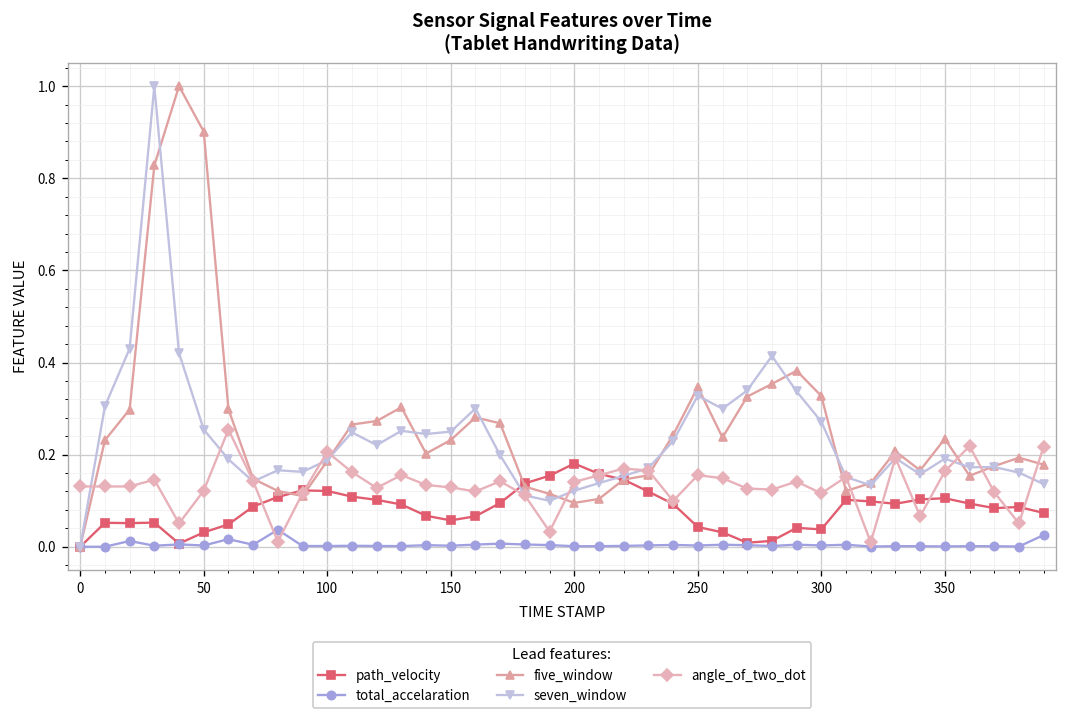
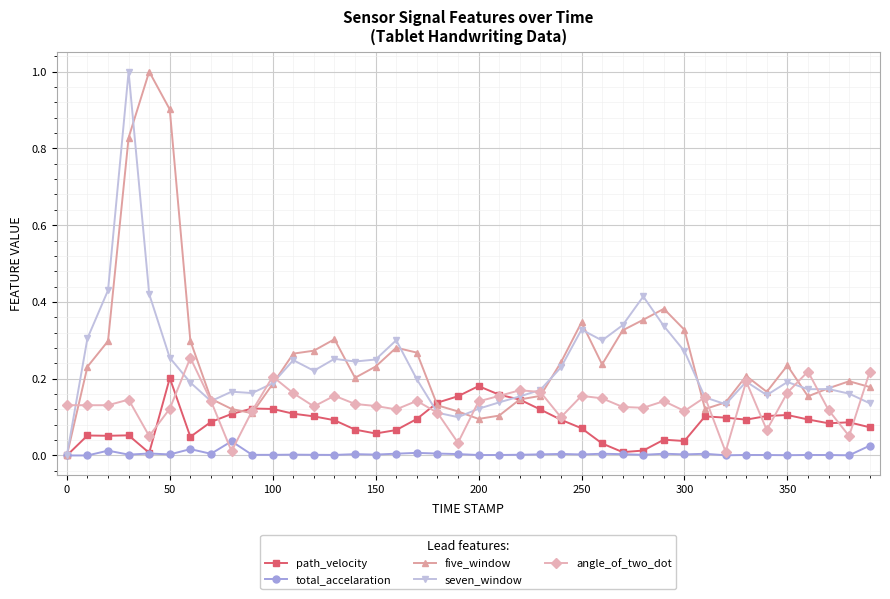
  {
    "path_velocity": {
-     "50": 0.03,
+     "50": 0.20,
      "100": 0.12,
      "150": 0.06,
      "200": 0.18,
-     "250": 0.04,
+     "250": 0.07,
      "300": 0.04,
      "350": 0.11
    }
  }
